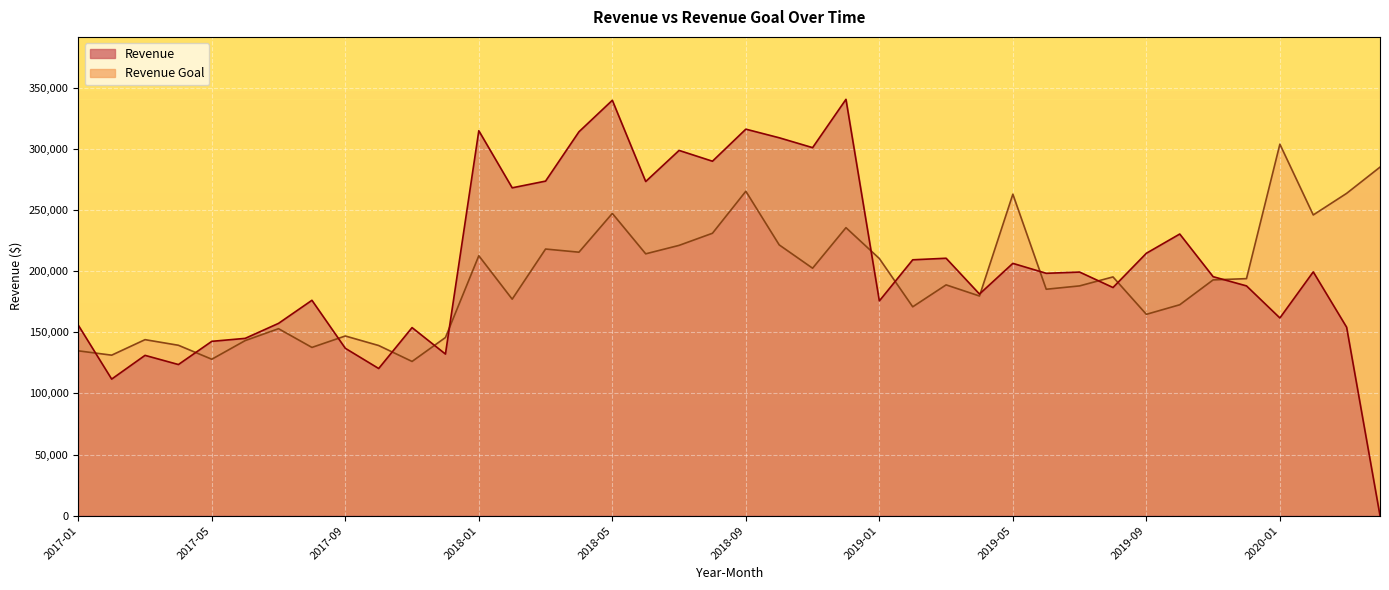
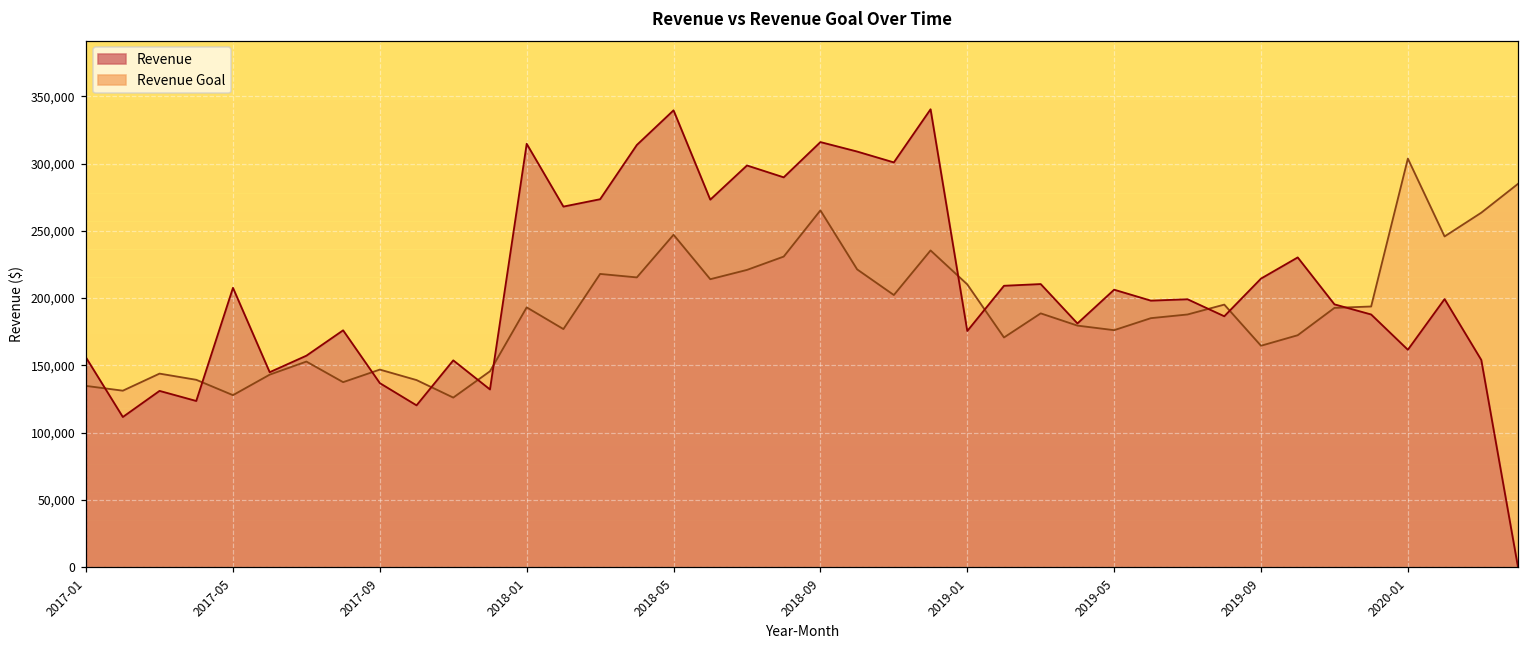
  {
    "Revenue Goal": {
      "2017-01": "135,000",
      "2017-05": "128,000",
      "2017-09": "147,000",
-     "2018-01": "213,000",
+     "2018-01": "193,000",
      "2018-05": "247,000",
      "2018-09": "265,000",
      "2019-01": "210,000",
-     "2019-05": "263,000",
+     "2019-05": "176,000",
      "2019-09": "165,000",
      "2020-01": "304,000"
    },
    "Revenue": {
      "2017-01": "156,000",
-     "2017-05": "143,000",
+     "2017-05": "208,000",
      "2017-09": "137,000",
      "2018-01": "315,000",
      "2018-05": "340,000",
      "2018-09": "316,000",
      "2019-01": "176,000",
      "2019-05": "206,000",
      "2019-09": "215,000",
      "2020-01": "162,000"
    }
  }
